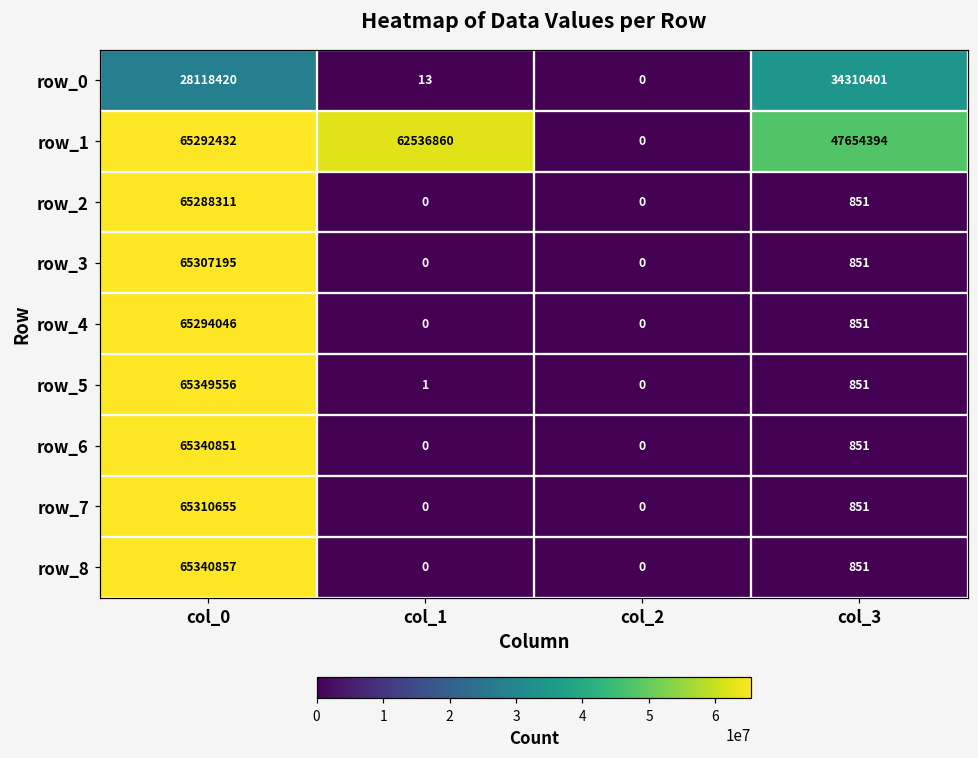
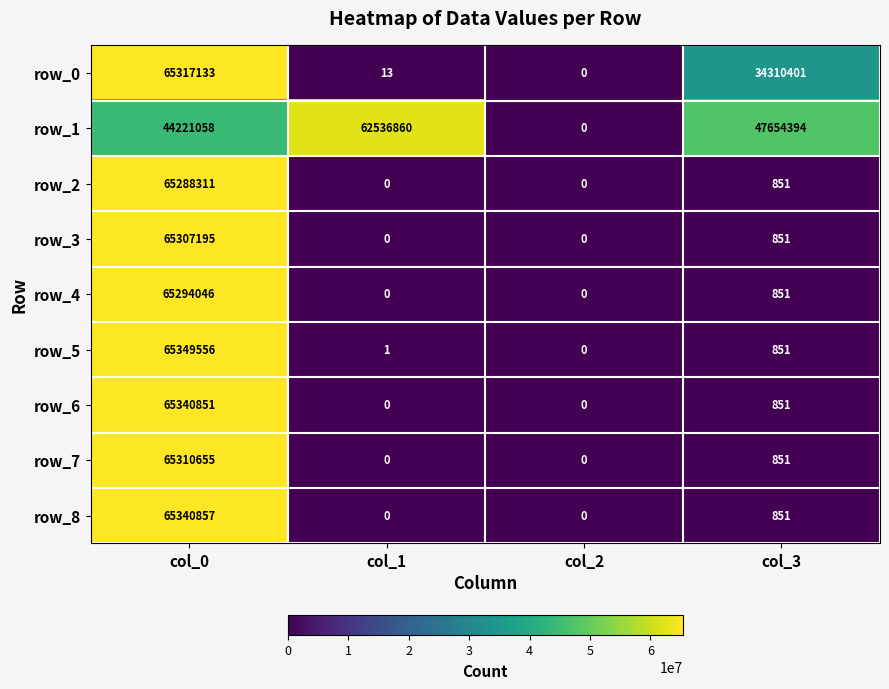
  {
    "row_0": {
-     "col_0": 28118420,
+     "col_0": 65317133,
      "col_1": 13,
      "col_2": 0,
      "col_3": 34310401
    },
    "row_1": {
-     "col_0": 65292432,
+     "col_0": 44221058,
      "col_1": 62536860,
      "col_2": 0,
      "col_3": 47654394
    },
    "row_2": {
      "col_0": 65288311,
      "col_1": 0,
      "col_2": 0,
      "col_3": 851
    },
    "row_3": {
      "col_0": 65307195,
      "col_1": 0,
      "col_2": 0,
      "col_3": 851
    },
    "row_4": {
      "col_0": 65294046,
      "col_1": 0,
      "col_2": 0,
      "col_3": 851
    },
    "row_5": {
      "col_0": 65349556,
      "col_1": 1,
      "col_2": 0,
      "col_3": 851
    },
    "row_6": {
      "col_0": 65340851,
      "col_1": 0,
      "col_2": 0,
      "col_3": 851
    },
    "row_7": {
      "col_0": 65310655,
      "col_1": 0,
      "col_2": 0,
      "col_3": 851
    },
    "row_8": {
      "col_0": 65340857,
      "col_1": 0,
      "col_2": 0,
      "col_3": 851
    }
  }
